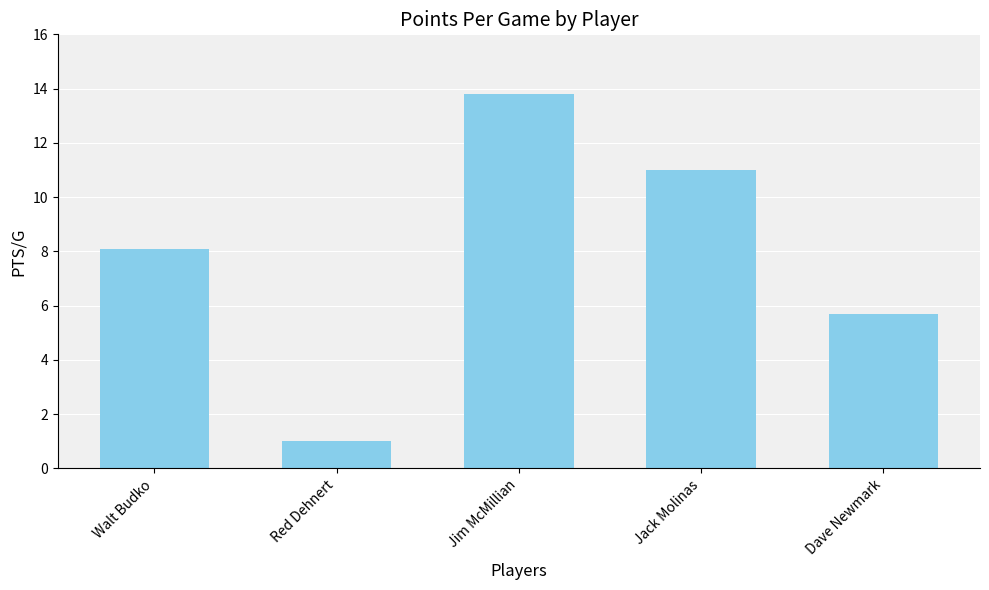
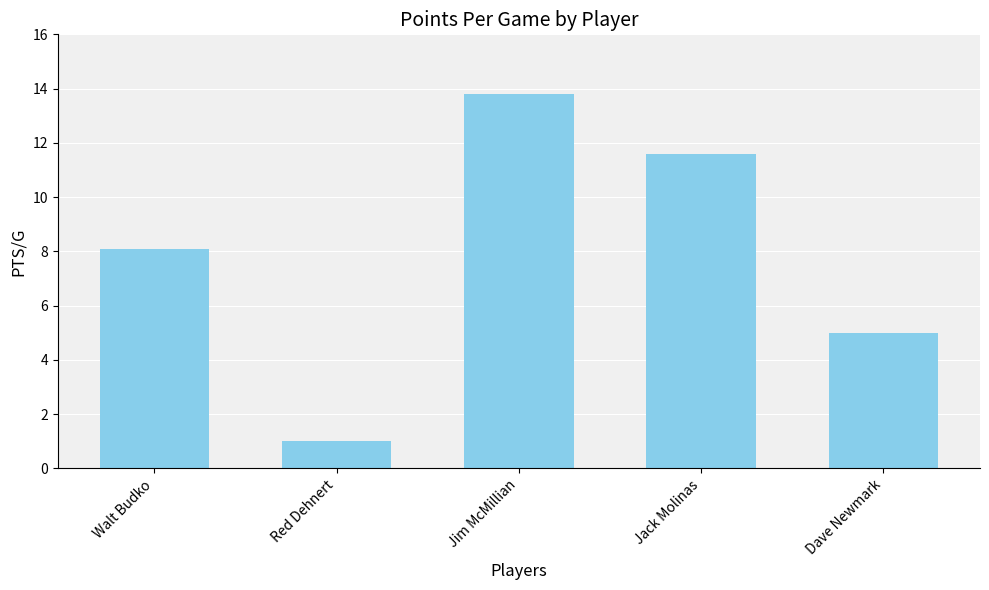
  {
    "Walt Budko": 8.1,
    "Red Dehnert": 1.0,
    "Jim McMillian": 13.8,
-   "Jack Molinas": 11.0,
-   "Dave Newmark": 5.7
+   "Jack Molinas": 11.6,
+   "Dave Newmark": 5.0
  }
